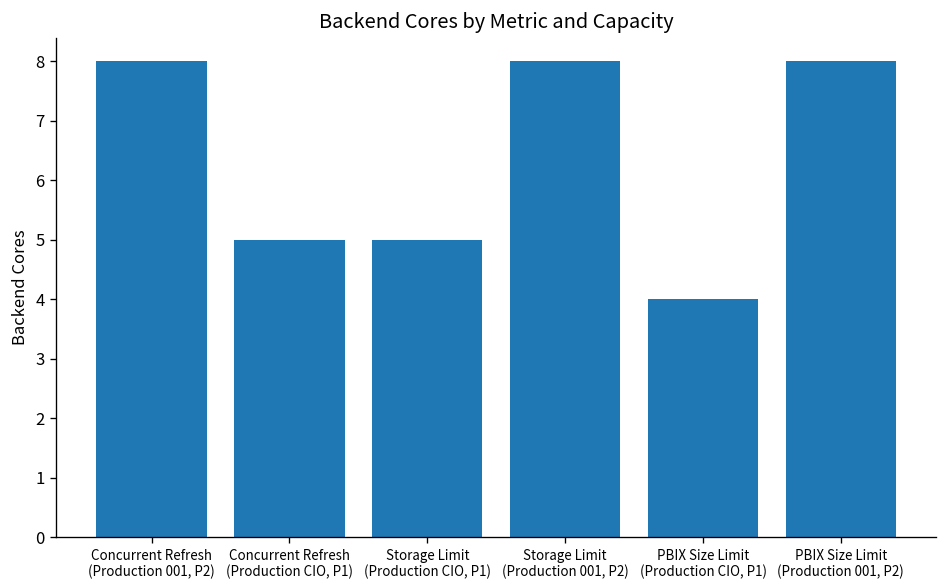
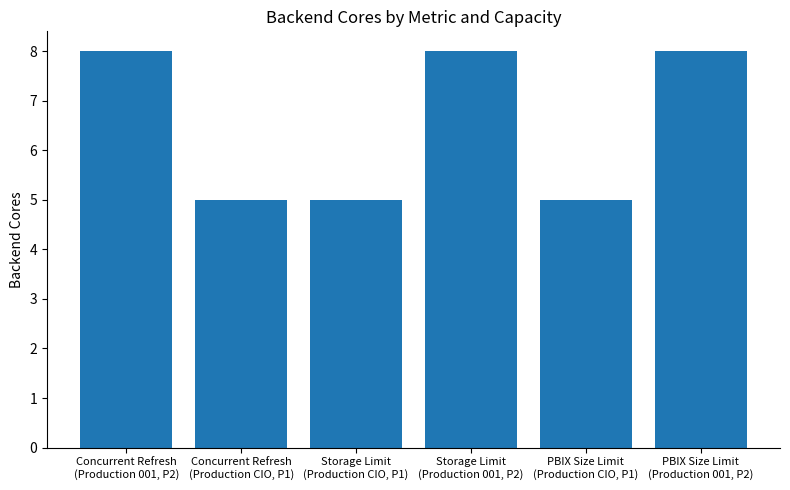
  {
    "Concurrent Refresh (Production 001, P2)": 8,
    "Concurrent Refresh (Production CIO, P1)": 5,
    "Storage Limit (Production CIO, P1)": 5,
    "Storage Limit (Production 001, P2)": 8,
-   "PBIX Size Limit (Production CIO, P1)": 4,
+   "PBIX Size Limit (Production CIO, P1)": 5,
    "PBIX Size Limit (Production 001, P2)": 8
  }
